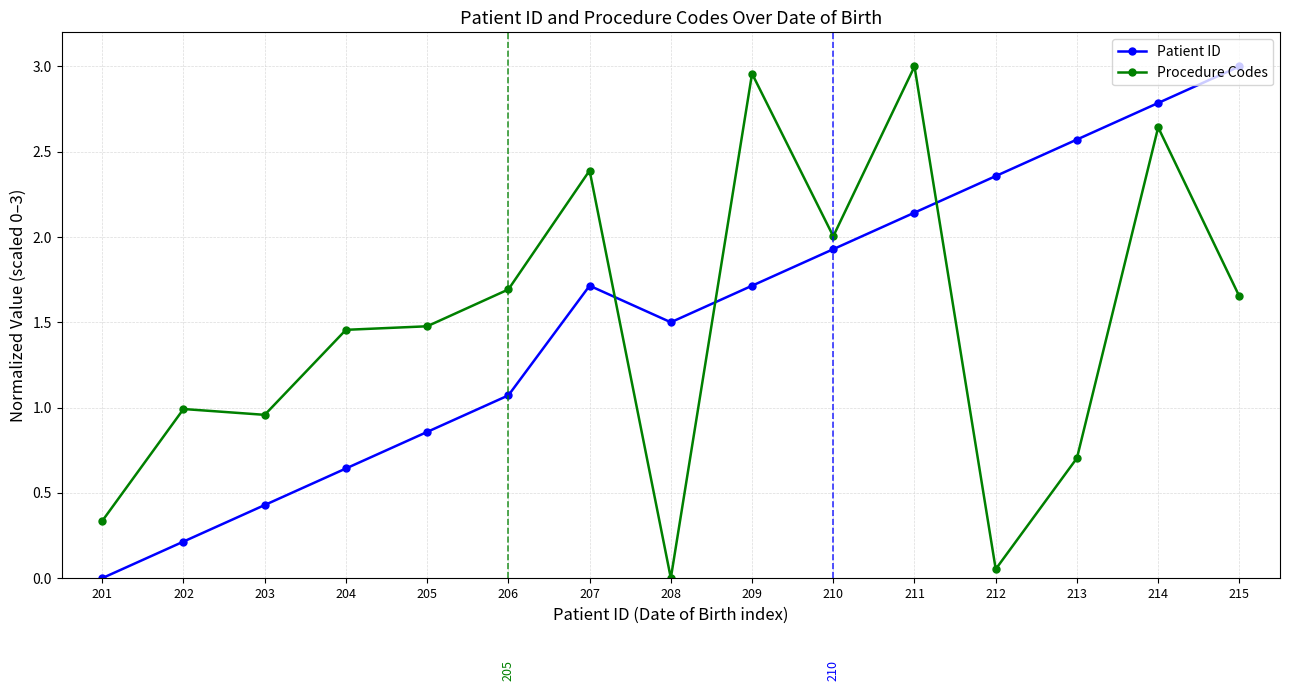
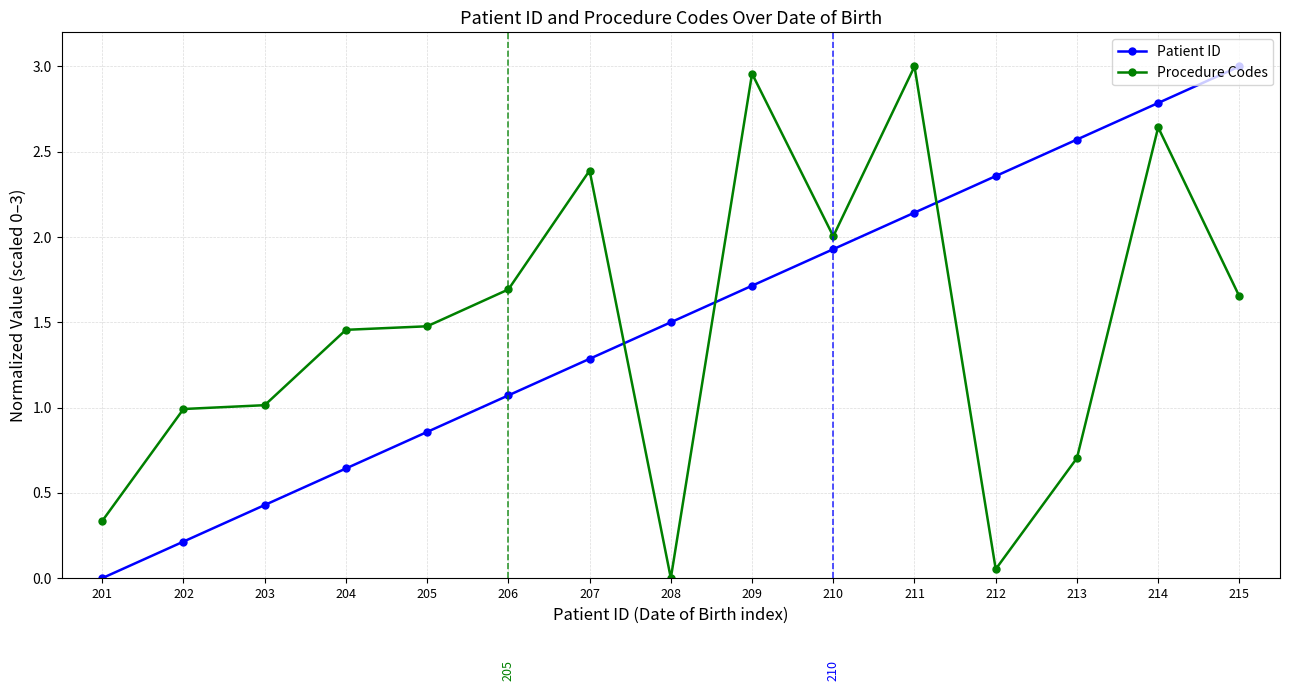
  {
    "Patient ID": {
      "201": 0.00,
      "202": 0.21,
      "203": 0.43,
      "204": 0.64,
      "205": 0.86,
      "206": 1.07,
-     "207": 1.71,
+     "207": 1.29,
      "208": 1.50,
      "209": 1.71,
      "210": 1.93,
      "211": 2.14,
      "212": 2.36,
      "213": 2.57,
      "214": 2.79
    },
    "Procedure Codes": {
      "201": 0.34,
      "202": 0.99,
-     "203": 0.96,
+     "203": 1.01,
      "204": 1.46,
      "205": 1.48,
      "206": 1.69,
      "207": 2.39,
      "208": 0.00,
      "209": 2.96,
      "210": 2.00,
      "211": 3.00,
      "212": 0.05,
      "213": 0.70,
      "214": 2.64,
      "215": 1.65
    }
  }
